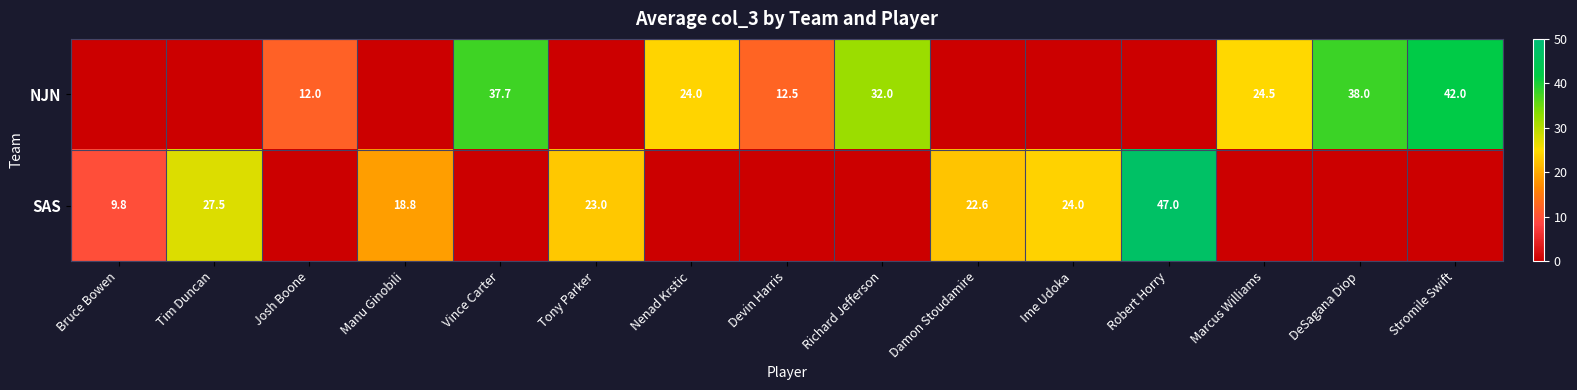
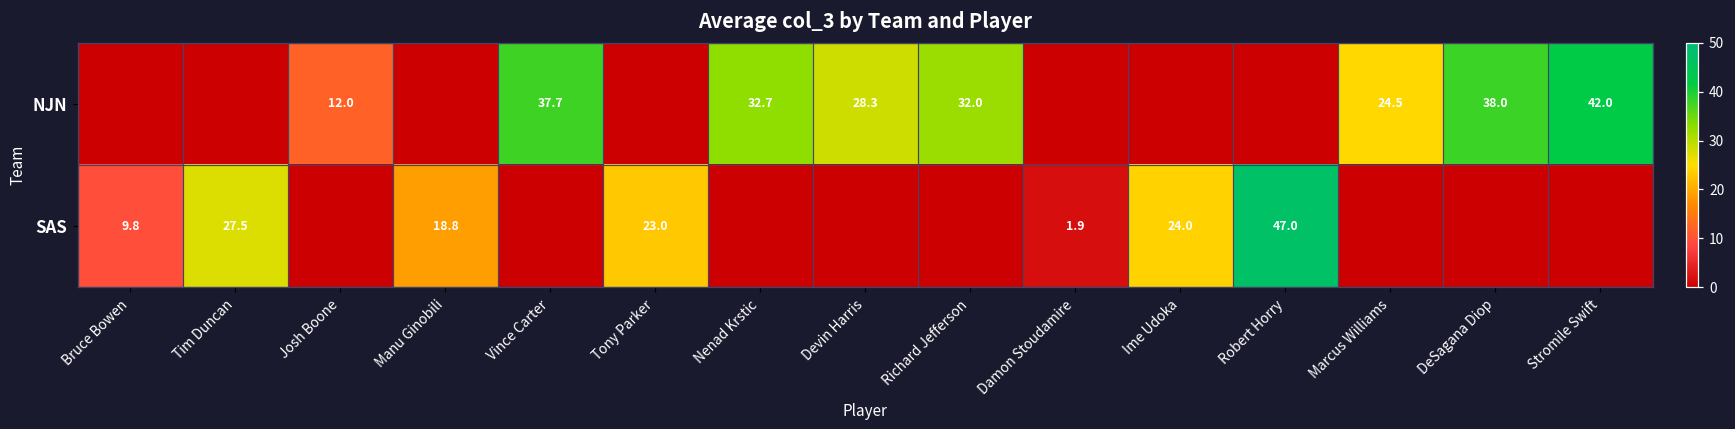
  {
    "NJN": {
      "Josh Boone": 12.0,
      "Vince Carter": 37.7,
-     "Nenad Krstic": 24.0,
-     "Devin Harris": 12.5,
+     "Nenad Krstic": 32.7,
+     "Devin Harris": 28.3,
      "Richard Jefferson": 32.0,
      "Marcus Williams": 24.5,
      "DeSagana Diop": 38.0,
      "Stromile Swift": 42.0
    },
    "SAS": {
      "Bruce Bowen": 9.8,
      "Tim Duncan": 27.5,
      "Manu Ginobili": 18.8,
      "Tony Parker": 23.0,
-     "Damon Stoudamire": 22.6,
+     "Damon Stoudamire": 1.9,
      "Ime Udoka": 24.0,
      "Robert Horry": 47.0
    }
  }
